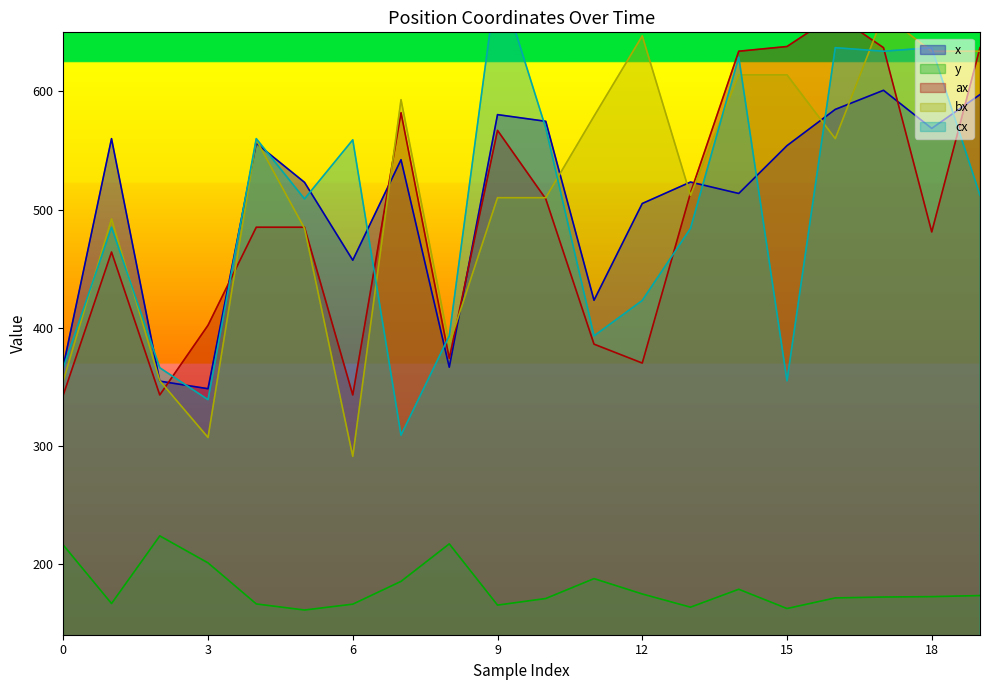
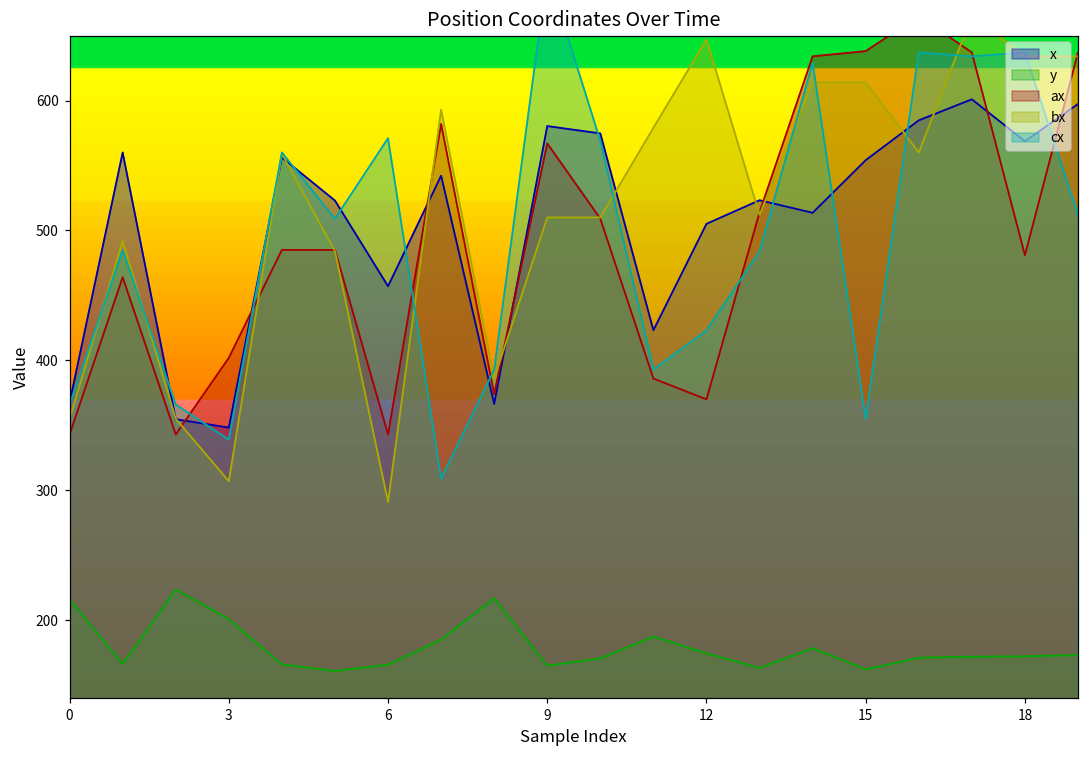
  {
    "x": {
      "3": 348,
      "6": 457,
      "9": 580,
      "12": 505,
      "15": 554
    },
    "y": {
      "0": 216,
      "3": 201,
      "6": 166,
      "9": 165,
      "12": 175,
      "15": 162,
      "18": 172
    },
    "ax": {
      "0": 343,
      "3": 402,
      "6": 343,
      "9": 567,
      "12": 370,
      "15": 638,
      "18": 481
    },
    "bx": {
      "0": 355,
      "3": 307,
      "6": 291,
      "9": 510,
      "12": 647,
      "15": 614
    },
    "cx": {
      "3": 339,
-     "6": 559,
+     "6": 571,
      "12": 423,
      "15": 355
    }
  }
